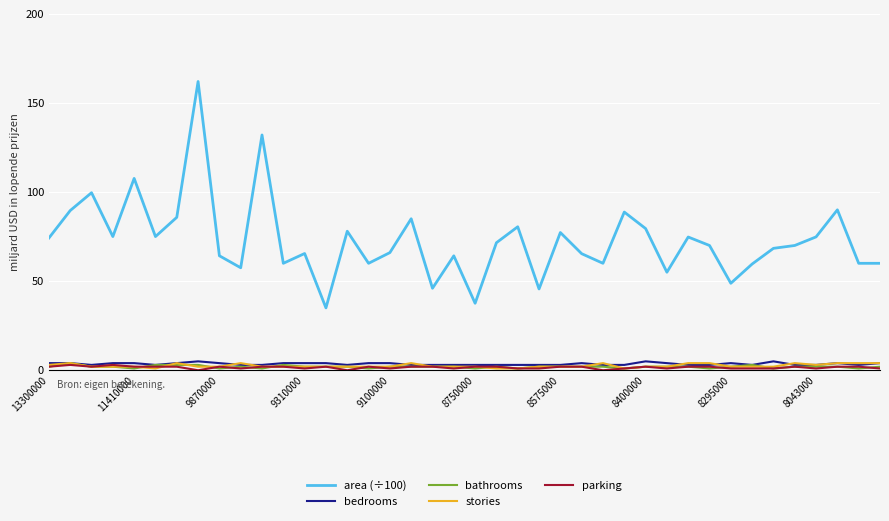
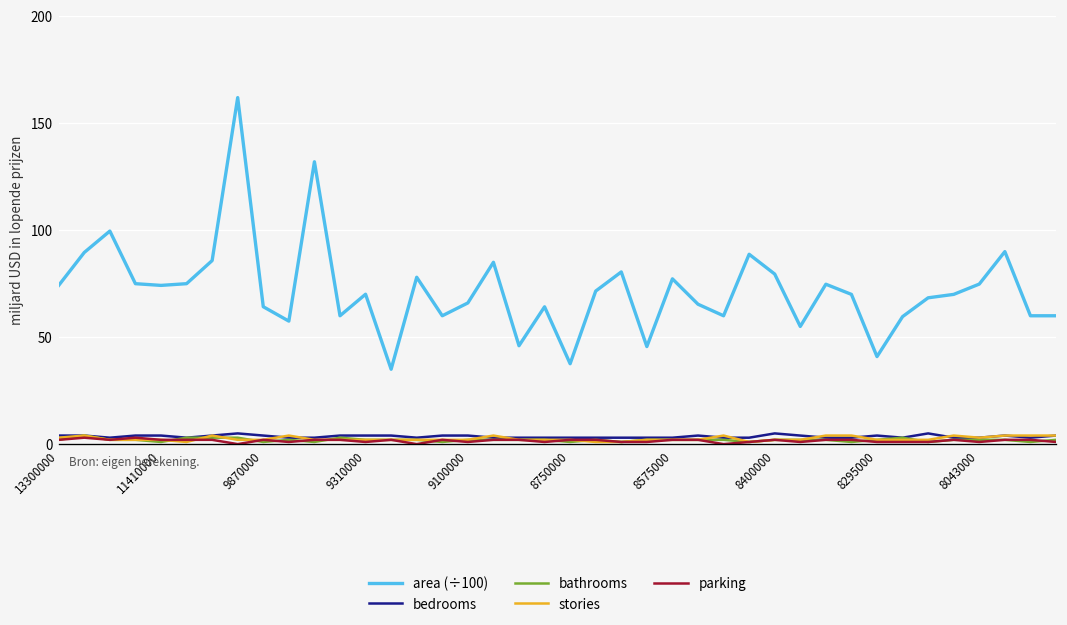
  {
    "area (÷100)": {
      "13300000": 74,
-     "11410000": 108,
+     "11410000": 74,
      "9870000": 64,
-     "9310000": 66,
+     "9310000": 70,
      "8750000": 38,
      "8575000": 77,
-     "8295000": 49,
+     "8295000": 41,
      "8043000": 75
    },
    "bedrooms": {
      "11410000": 4,
      "9870000": 4,
      "9310000": 4,
      "8295000": 4
    }
  }
